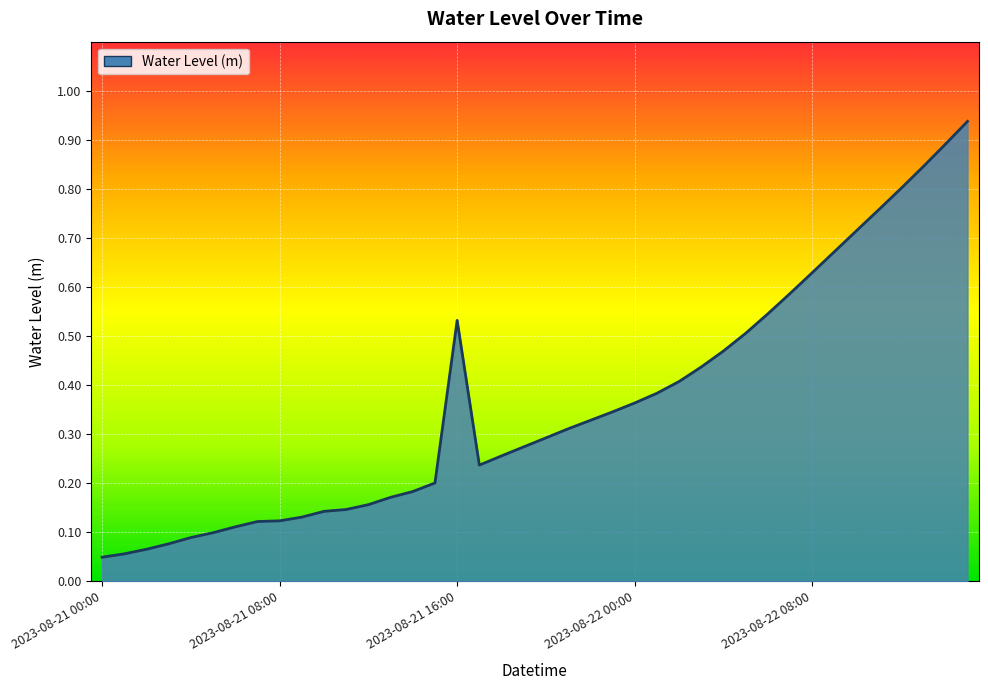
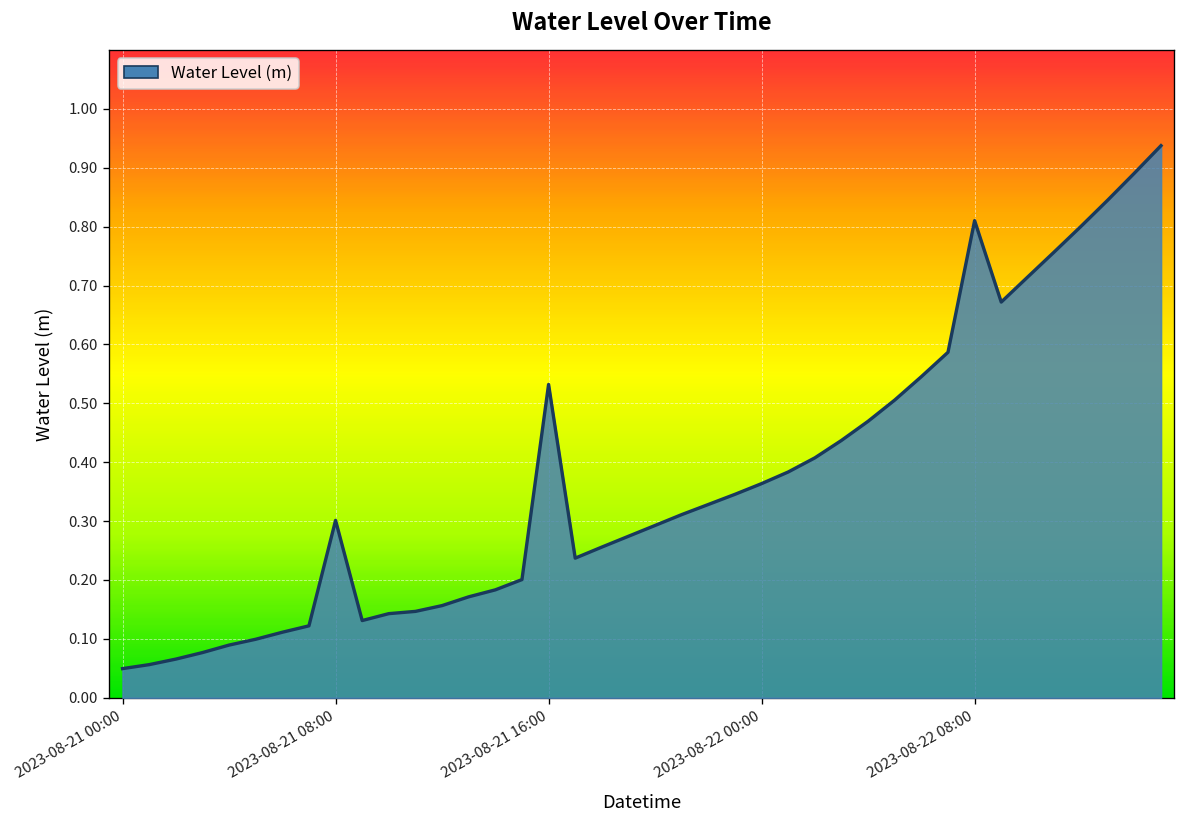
  {
    "2023-08-21 00:00": 0.05,
-   "2023-08-21 08:00": 0.12,
+   "2023-08-21 08:00": 0.30,
    "2023-08-21 16:00": 0.53,
    "2023-08-22 00:00": 0.36,
-   "2023-08-22 08:00": 0.63
+   "2023-08-22 08:00": 0.81
  }
